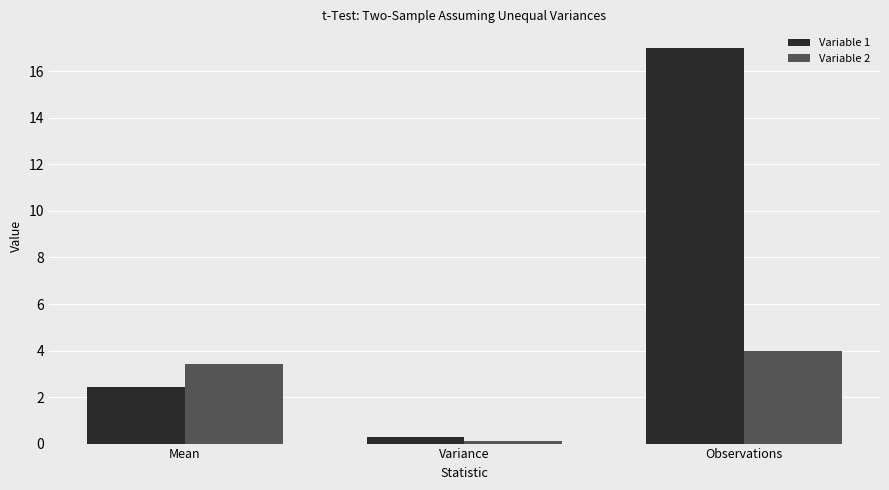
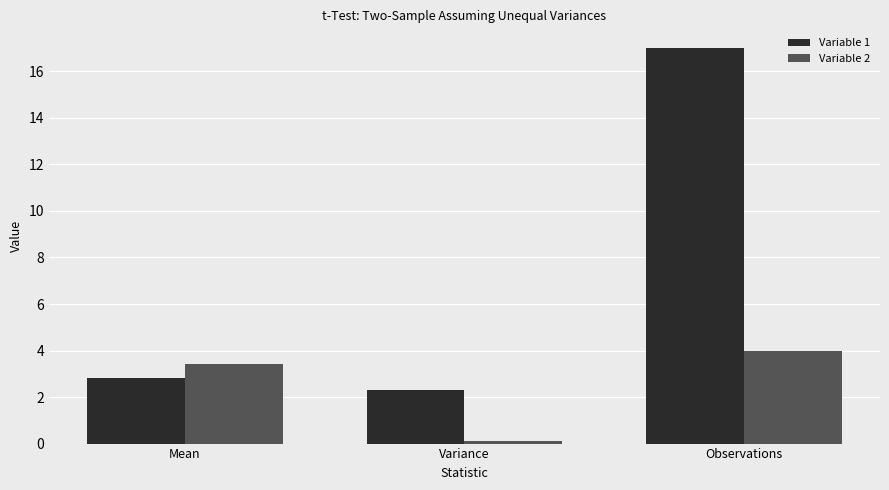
  {
    "Variable 1": {
-     "Mean": 2.5,
-     "Variance": 0.3,
+     "Mean": 2.8,
+     "Variance": 2.3,
      "Observations": 17.0
    },
    "Variable 2": {
      "Mean": 3.4,
      "Observations": 4.0
    }
  }
